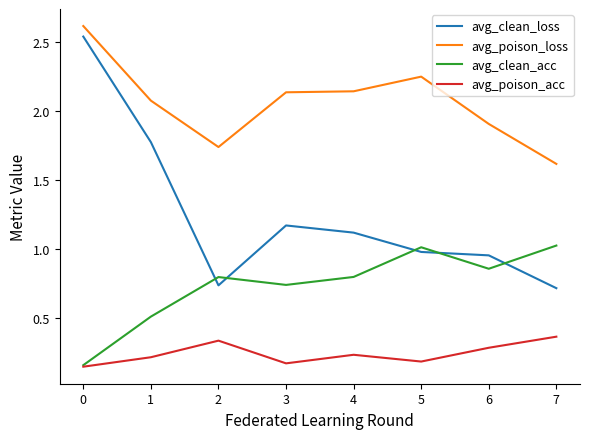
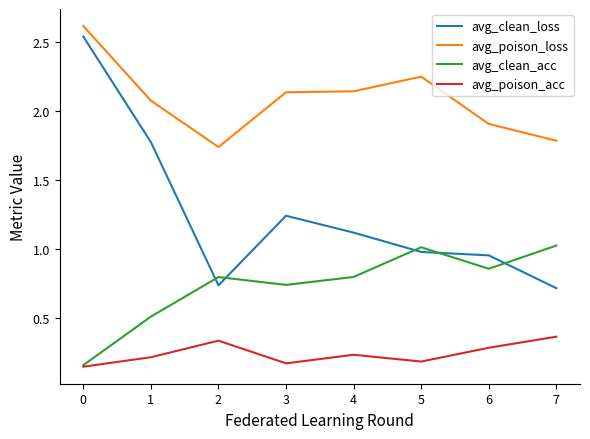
  {
    "avg_clean_loss": {
      "0": 2.54,
      "1": 1.77,
      "2": 0.73,
-     "3": 1.17,
+     "3": 1.24,
      "4": 1.12,
      "5": 0.98,
      "6": 0.95,
      "7": 0.71
    },
    "avg_poison_loss": {
      "0": 2.62,
      "1": 2.07,
      "2": 1.74,
      "3": 2.13,
      "4": 2.14,
      "5": 2.25,
      "6": 1.90,
-     "7": 1.61
+     "7": 1.78
    },
    "avg_clean_acc": {
      "1": 0.51,
      "2": 0.79,
      "3": 0.74,
      "4": 0.79,
      "5": 1.01,
      "6": 0.85,
      "7": 1.02
    },
    "avg_poison_acc": {
      "1": 0.21,
      "2": 0.33,
      "3": 0.17,
      "4": 0.23,
      "5": 0.18,
      "6": 0.28,
      "7": 0.36
    }
  }
